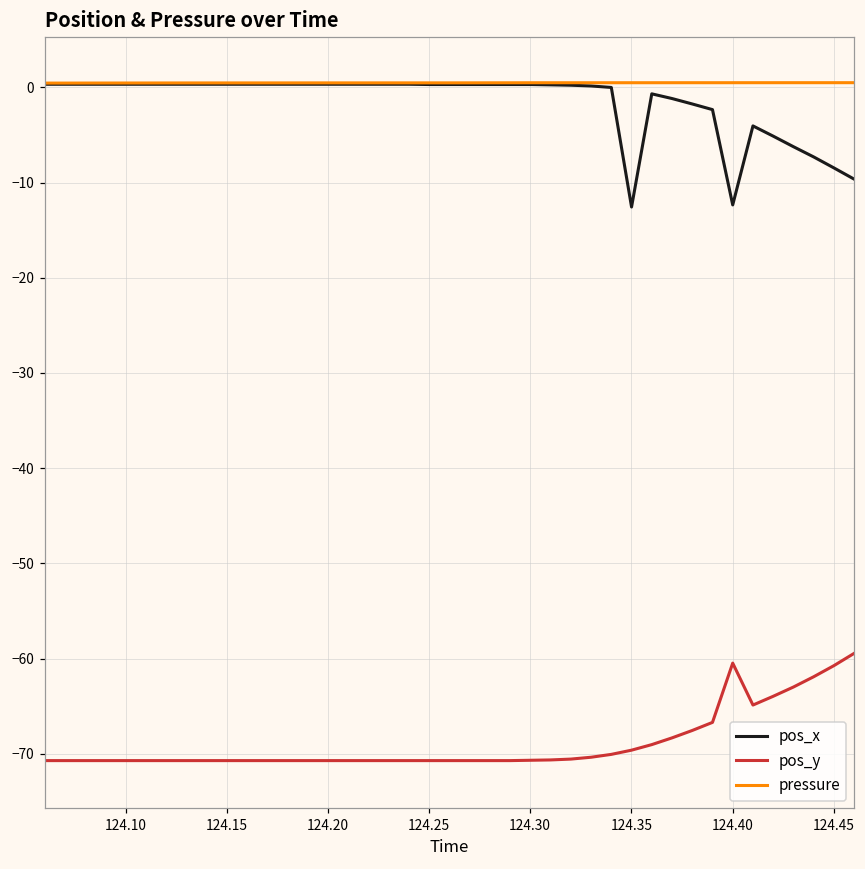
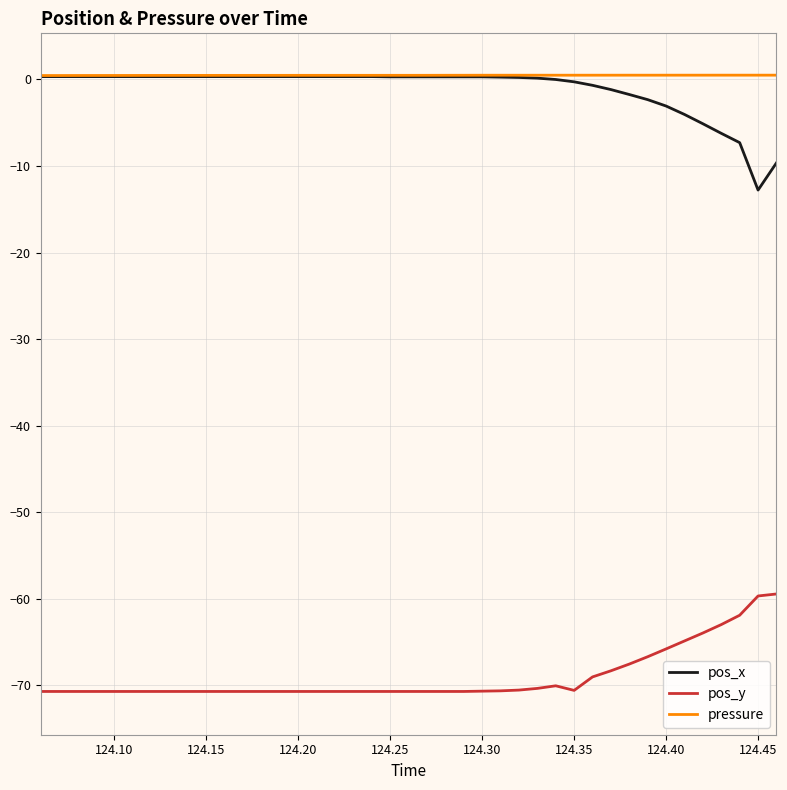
  {
    "pos_x": {
-     "124.35": -13,
-     "124.40": -12,
-     "124.45": -8
+     "124.35": 0,
+     "124.40": -3,
+     "124.45": -13
    },
    "pos_y": {
      "124.10": -71,
      "124.15": -71,
      "124.20": -71,
      "124.25": -71,
      "124.30": -71,
-     "124.35": -70,
-     "124.40": -60,
-     "124.45": -61
+     "124.35": -71,
+     "124.40": -66,
+     "124.45": -60
    },
    "pressure": {
      "124.35": 0,
      "124.40": 0,
      "124.45": 1
    }
  }
